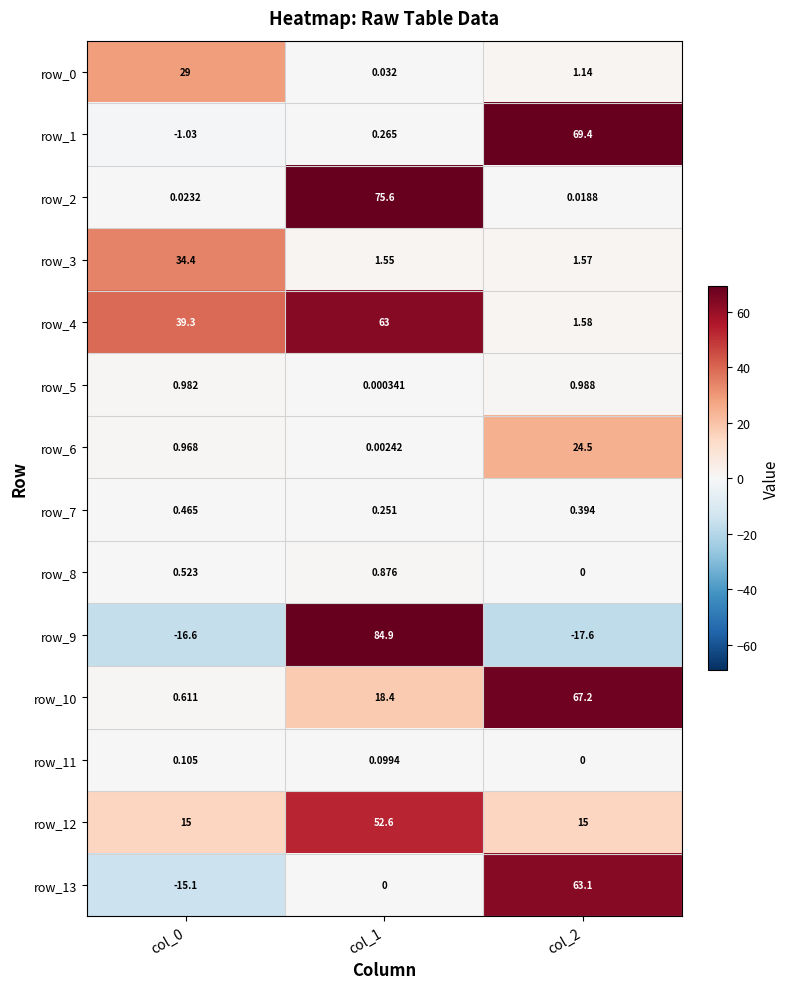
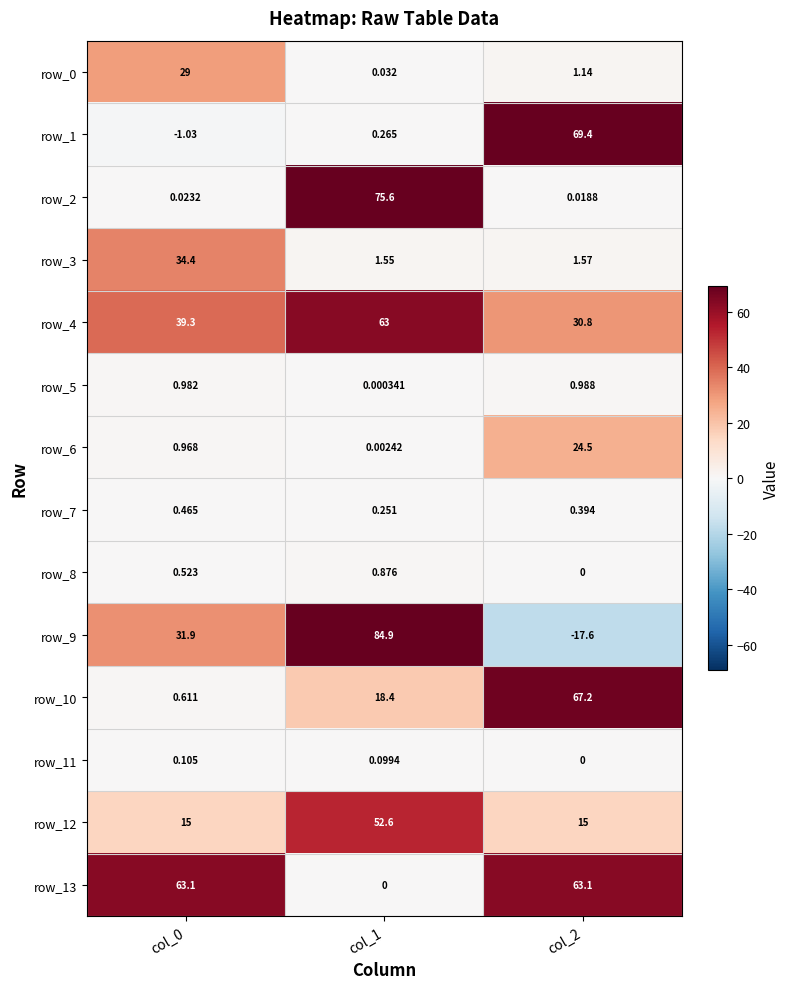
  {
    "row_0": {
      "col_0": 29,
      "col_1": 0.032,
      "col_2": 1.14
    },
    "row_1": {
      "col_0": -1.03,
      "col_1": 0.265,
      "col_2": 69.4
    },
    "row_2": {
      "col_0": 0.0232,
      "col_1": 75.6,
      "col_2": 0.0188
    },
    "row_3": {
      "col_0": 34.4,
      "col_1": 1.55,
      "col_2": 1.57
    },
    "row_4": {
      "col_0": 39.3,
      "col_1": 63,
-     "col_2": 1.58
+     "col_2": 30.8
    },
    "row_5": {
      "col_0": 0.982,
      "col_1": 0.000341,
      "col_2": 0.988
    },
    "row_6": {
      "col_0": 0.968,
      "col_1": 0.00242,
      "col_2": 24.5
    },
    "row_7": {
      "col_0": 0.465,
      "col_1": 0.251,
      "col_2": 0.394
    },
    "row_8": {
      "col_0": 0.523,
      "col_1": 0.876,
      "col_2": 0
    },
    "row_9": {
-     "col_0": -16.6,
+     "col_0": 31.9,
      "col_1": 84.9,
      "col_2": -17.6
    },
    "row_10": {
      "col_0": 0.611,
      "col_1": 18.4,
      "col_2": 67.2
    },
    "row_11": {
      "col_0": 0.105,
      "col_1": 0.0994,
      "col_2": 0
    },
    "row_12": {
      "col_0": 15,
      "col_1": 52.6,
      "col_2": 15
    },
    "row_13": {
-     "col_0": -15.1,
+     "col_0": 63.1,
      "col_1": 0,
      "col_2": 63.1
    }
  }
